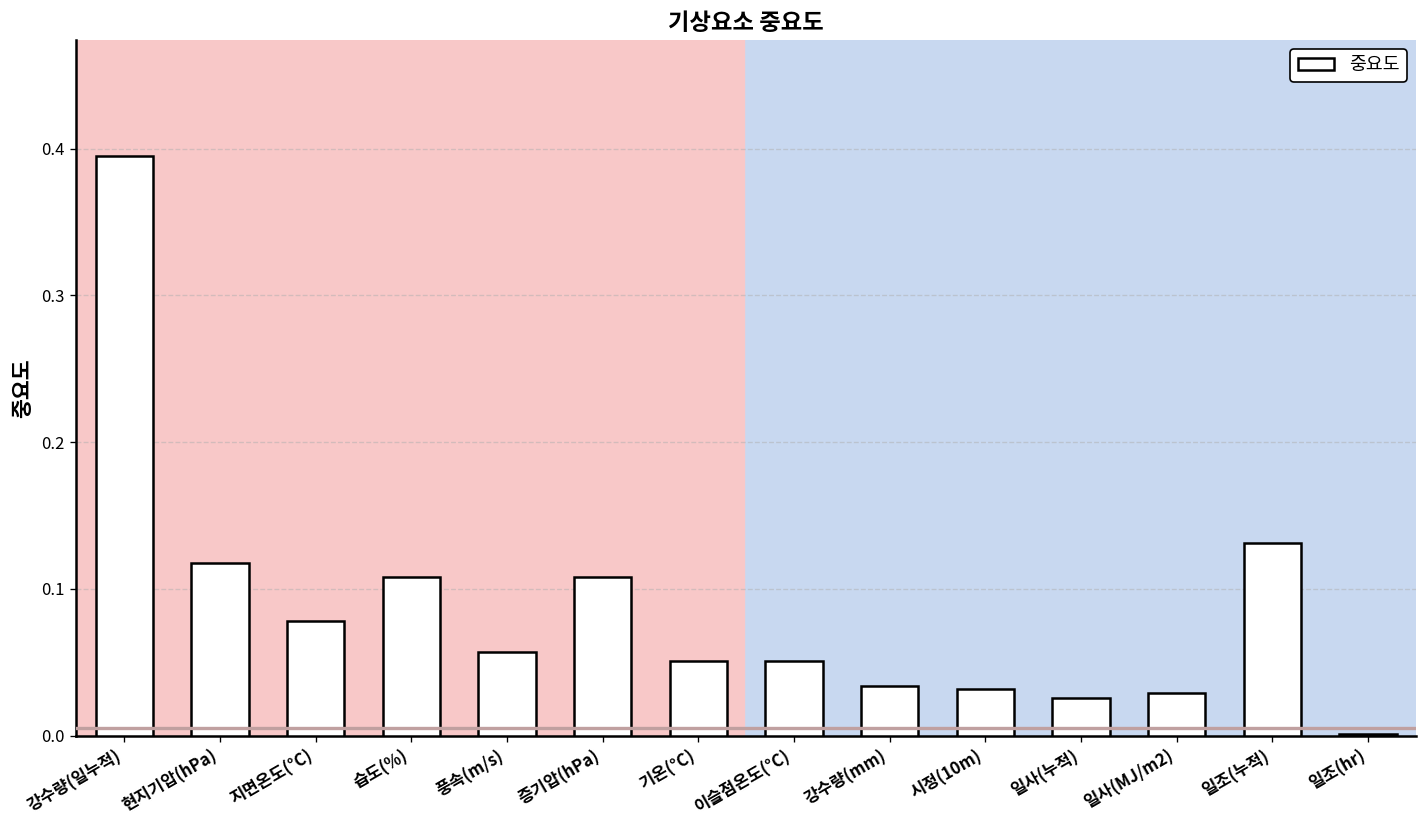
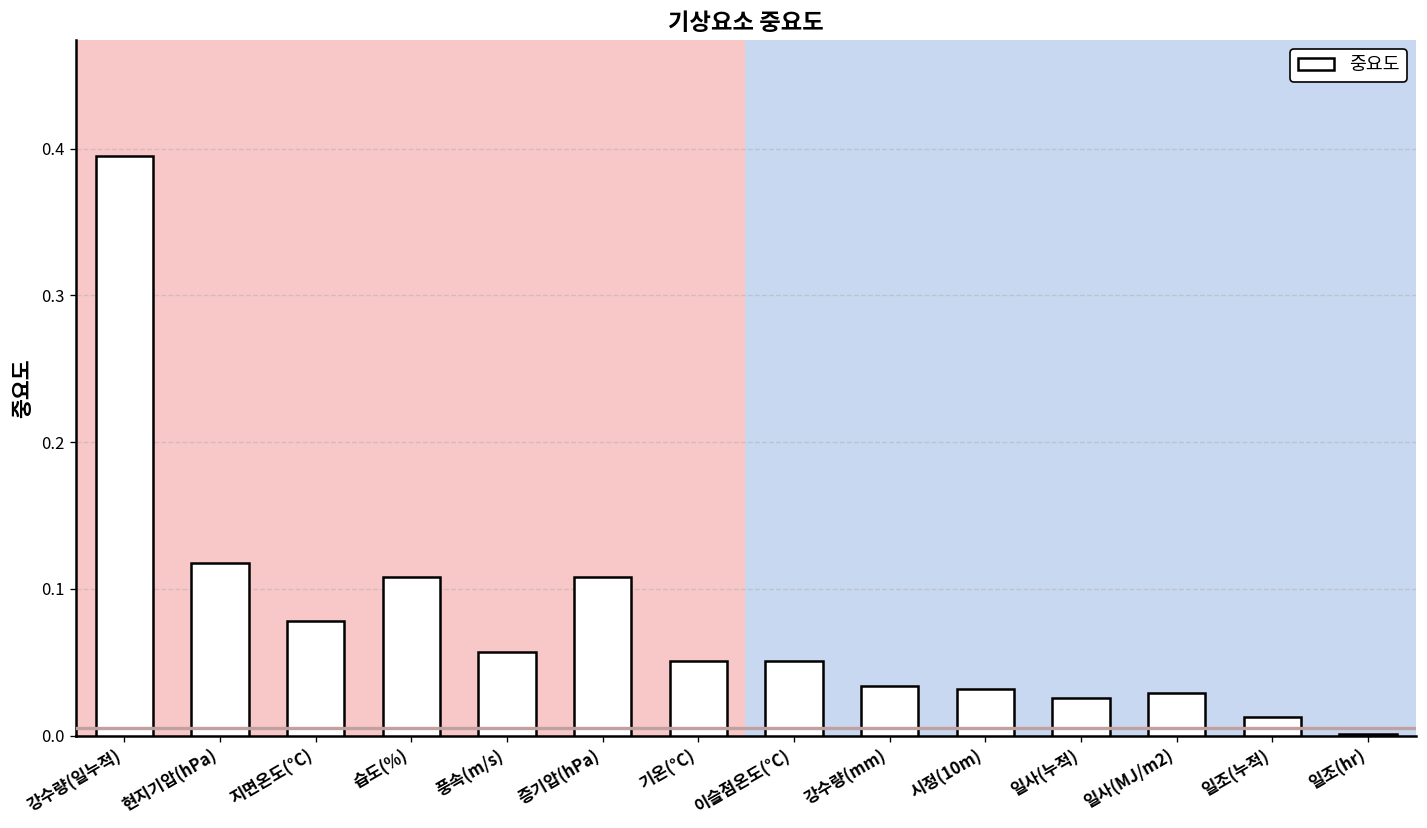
  {
    "강수량(일누적)": 0.395,
    "현지기압(hPa)": 0.118,
    "지면온도(°C)": 0.078,
    "습도(%)": 0.108,
    "풍속(m/s)": 0.057,
    "증기압(hPa)": 0.108,
    "기온(°C)": 0.051,
    "이슬점온도(°C)": 0.051,
    "강수량(mm)": 0.034,
    "시정(10m)": 0.032,
    "일사(누적)": 0.025,
    "일사(MJ/m2)": 0.029,
-   "일조(누적)": 0.131
+   "일조(누적)": 0.012
  }
